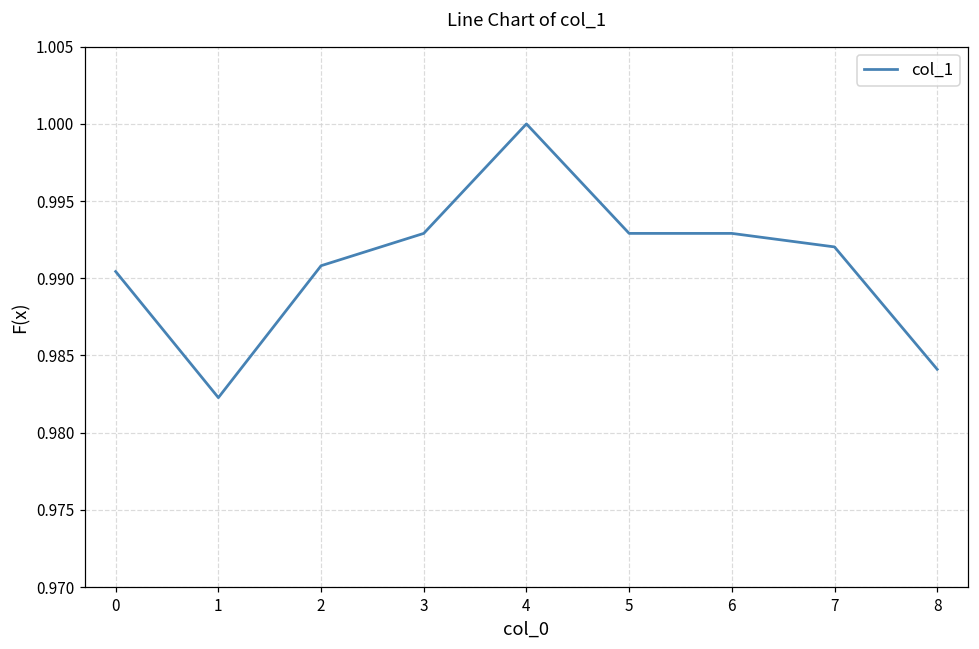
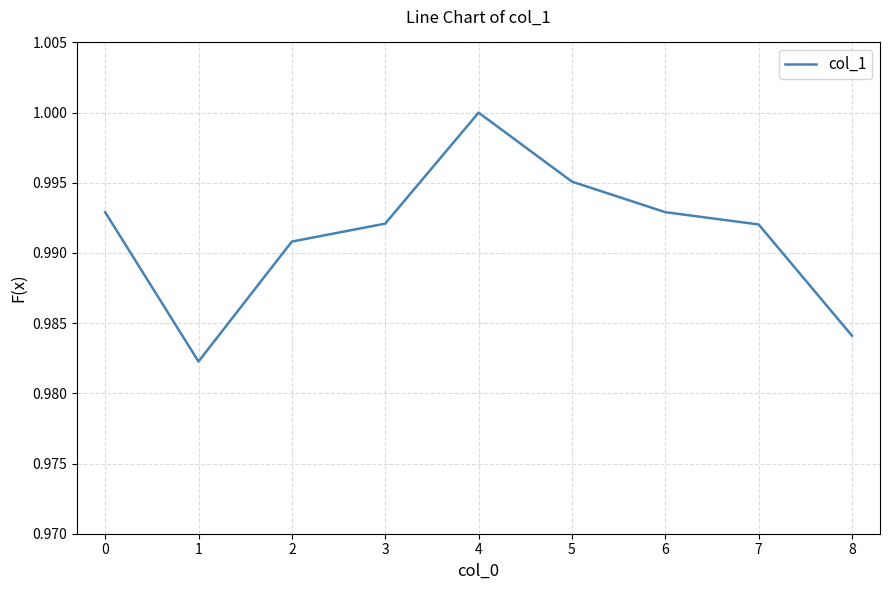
  {
-   "0": 0.9904,
+   "0": 0.9929,
    "1": 0.9823,
    "2": 0.9908,
-   "3": 0.9929,
+   "3": 0.9921,
    "4": 1.0000,
-   "5": 0.9929,
+   "5": 0.9951,
    "6": 0.9929,
    "7": 0.9920,
    "8": 0.9841
  }
